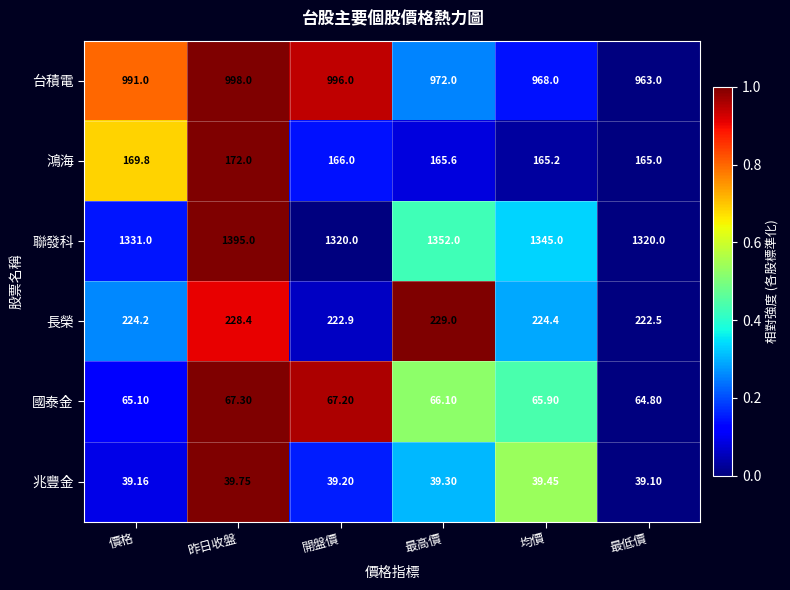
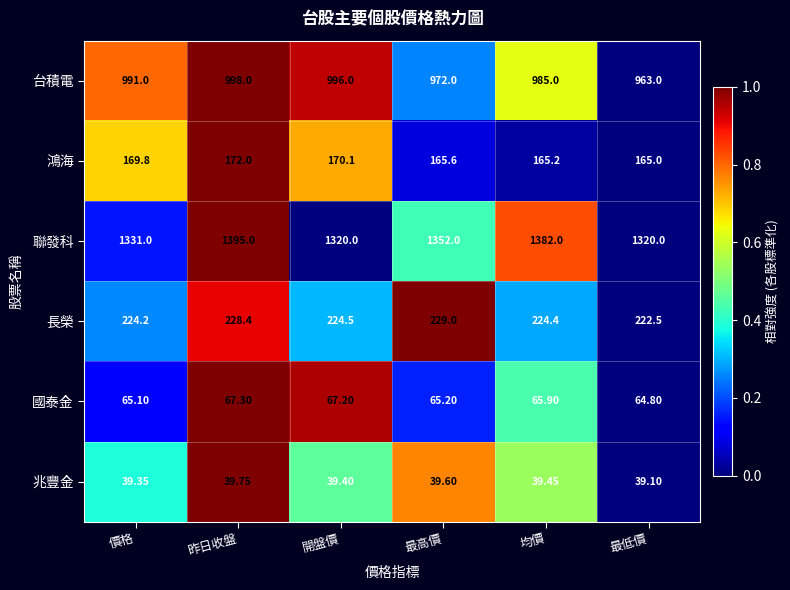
  {
    "台積電": {
      "價格": 991.0,
      "昨日收盤": 998.0,
      "開盤價": 996.0,
      "最高價": 972.0,
-     "均價": 968.0,
+     "均價": 985.0,
      "最低價": 963.0
    },
    "鴻海": {
      "價格": 169.8,
      "昨日收盤": 172.0,
-     "開盤價": 166.0,
+     "開盤價": 170.1,
      "最高價": 165.6,
      "均價": 165.2,
      "最低價": 165.0
    },
    "聯發科": {
      "價格": 1331.0,
      "昨日收盤": 1395.0,
      "開盤價": 1320.0,
      "最高價": 1352.0,
-     "均價": 1345.0,
+     "均價": 1382.0,
      "最低價": 1320.0
    },
    "長榮": {
      "價格": 224.2,
      "昨日收盤": 228.4,
-     "開盤價": 222.9,
+     "開盤價": 224.5,
      "最高價": 229.0,
      "均價": 224.4,
      "最低價": 222.5
    },
    "國泰金": {
      "價格": 65.10,
      "昨日收盤": 67.30,
      "開盤價": 67.20,
-     "最高價": 66.10,
+     "最高價": 65.20,
      "均價": 65.90,
      "最低價": 64.80
    },
    "兆豐金": {
-     "價格": 39.16,
+     "價格": 39.35,
      "昨日收盤": 39.75,
-     "開盤價": 39.20,
-     "最高價": 39.30,
+     "開盤價": 39.40,
+     "最高價": 39.60,
      "均價": 39.45,
      "最低價": 39.10
    }
  }
